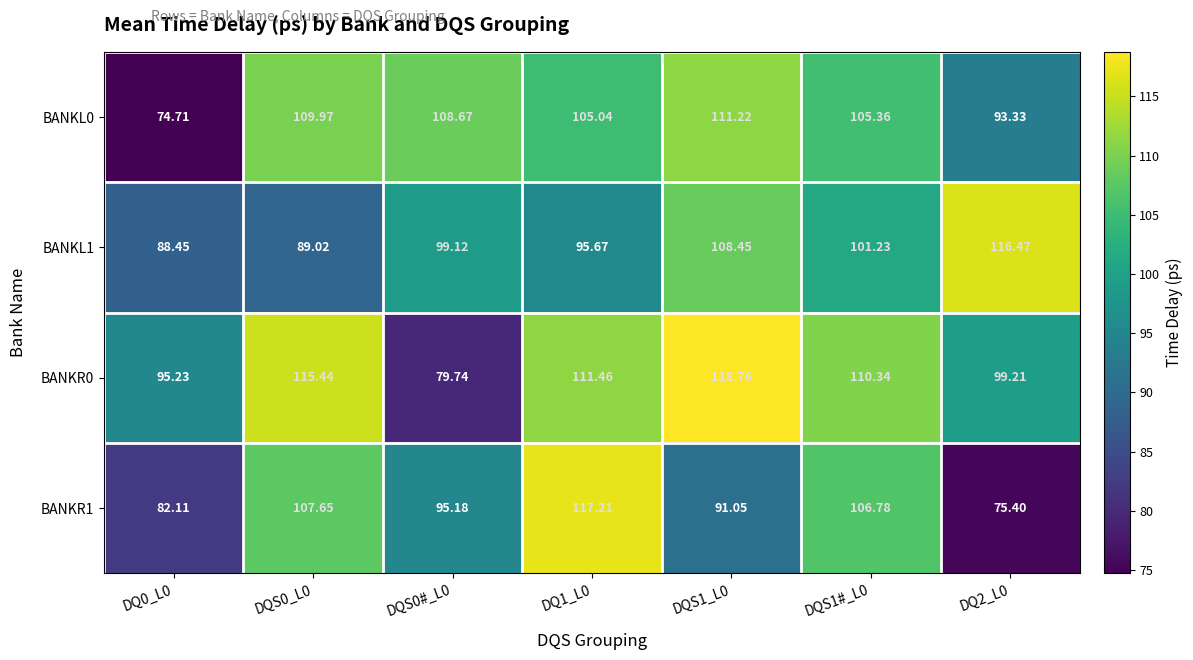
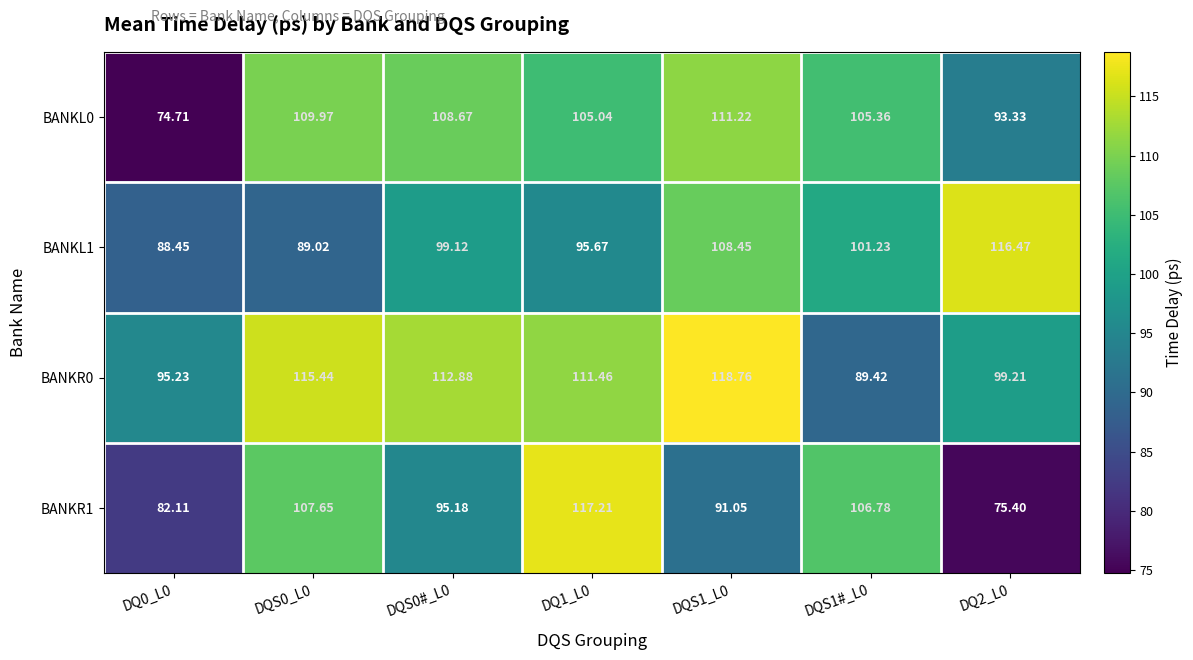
  {
    "BANKL0": {
      "DQ0_L0": 74.71,
      "DQS0_L0": 109.97,
      "DQS0#_L0": 108.67,
      "DQ1_L0": 105.04,
      "DQS1_L0": 111.22,
      "DQS1#_L0": 105.36,
      "DQ2_L0": 93.33
    },
    "BANKL1": {
      "DQ0_L0": 88.45,
      "DQS0_L0": 89.02,
      "DQS0#_L0": 99.12,
      "DQ1_L0": 95.67,
      "DQS1_L0": 108.45,
      "DQS1#_L0": 101.23,
      "DQ2_L0": 116.47
    },
    "BANKR0": {
      "DQ0_L0": 95.23,
      "DQS0_L0": 115.44,
-     "DQS0#_L0": 79.74,
+     "DQS0#_L0": 112.88,
      "DQ1_L0": 111.46,
      "DQS1_L0": 118.76,
-     "DQS1#_L0": 110.34,
+     "DQS1#_L0": 89.42,
      "DQ2_L0": 99.21
    },
    "BANKR1": {
      "DQ0_L0": 82.11,
      "DQS0_L0": 107.65,
      "DQS0#_L0": 95.18,
      "DQ1_L0": 117.21,
      "DQS1_L0": 91.05,
      "DQS1#_L0": 106.78,
      "DQ2_L0": 75.40
    }
  }
